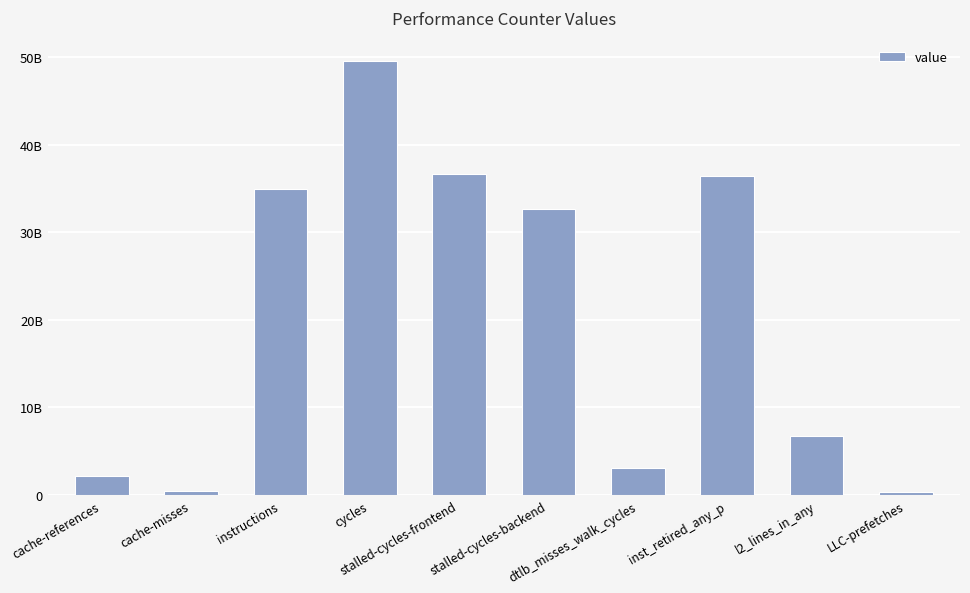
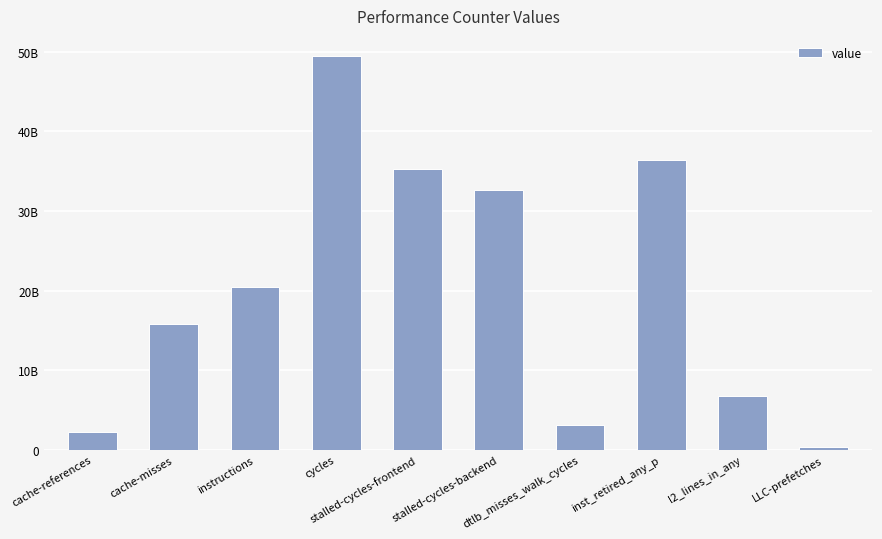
  {
    "cache-references": 2000000000,
-   "cache-misses": 0,
-   "instructions": 35000000000,
+   "cache-misses": 16000000000,
+   "instructions": 20000000000,
    "cycles": 50000000000,
-   "stalled-cycles-frontend": 37000000000,
+   "stalled-cycles-frontend": 35000000000,
    "stalled-cycles-backend": 33000000000,
    "dtlb_misses_walk_cycles": 3000000000,
    "inst_retired_any_p": 36000000000,
    "l2_lines_in_any": 7000000000,
    "LLC-prefetches": 0
  }
